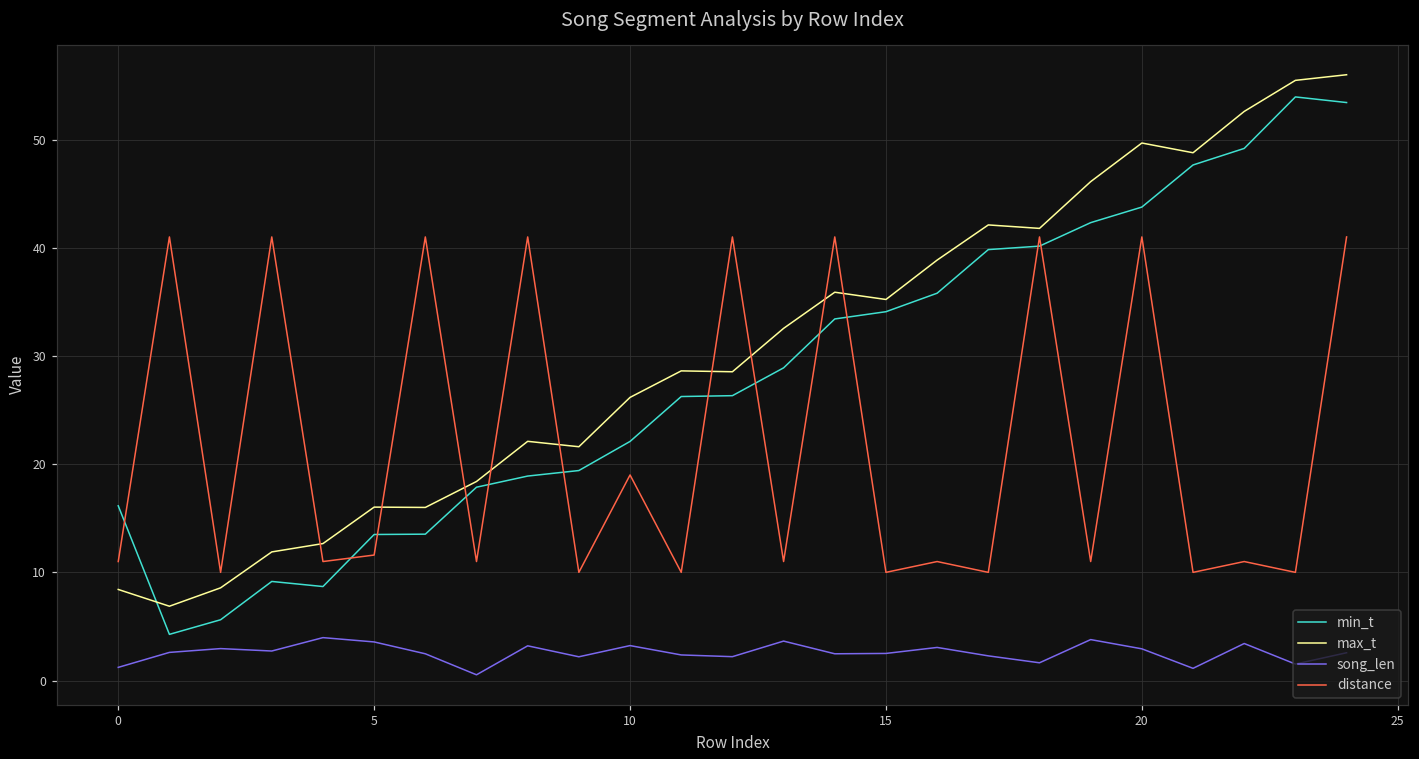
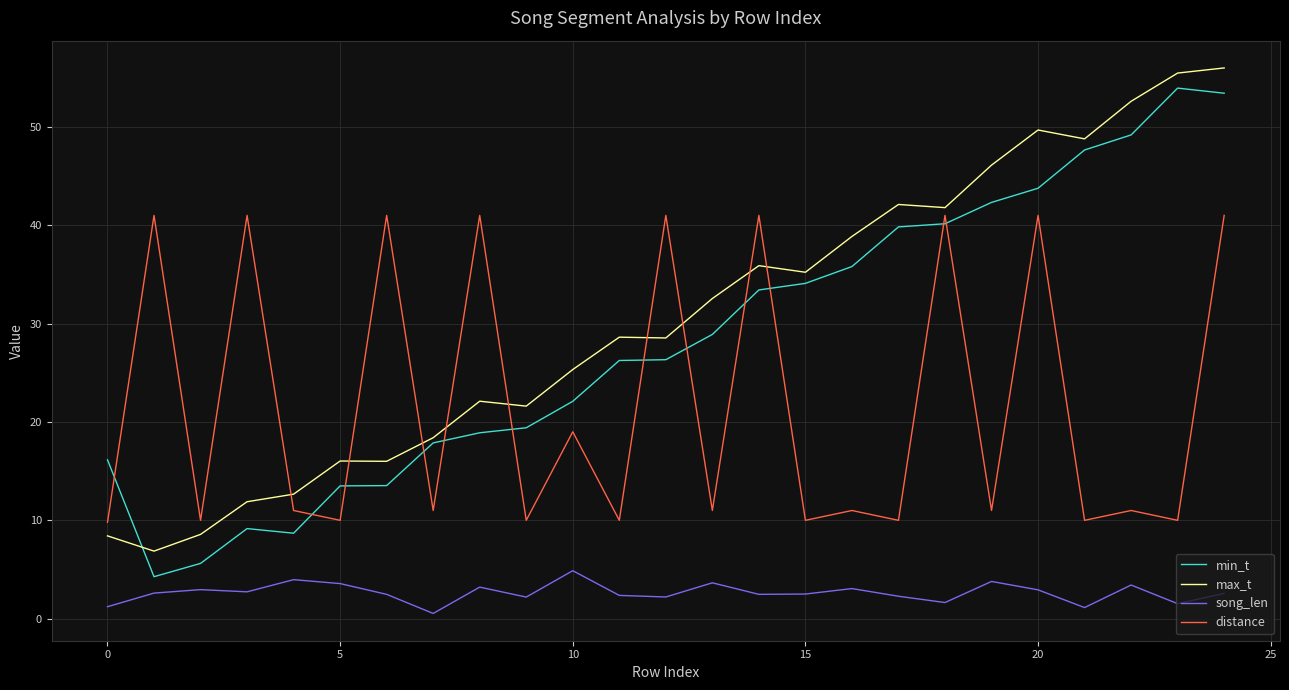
  {
    "min_t": {
      "0": 16,
      "5": 14,
      "10": 22,
      "15": 34,
      "20": 44
    },
    "max_t": {
      "0": 8,
      "5": 16,
-     "10": 26,
+     "10": 25,
      "15": 35,
      "20": 50
    },
    "song_len": {
      "0": 1,
      "5": 4,
-     "10": 3,
+     "10": 5,
      "15": 3,
      "20": 3
    },
    "distance": {
-     "0": 11,
-     "5": 12,
+     "0": 10,
+     "5": 10,
      "10": 19,
      "15": 10,
      "20": 41
    }
  }
